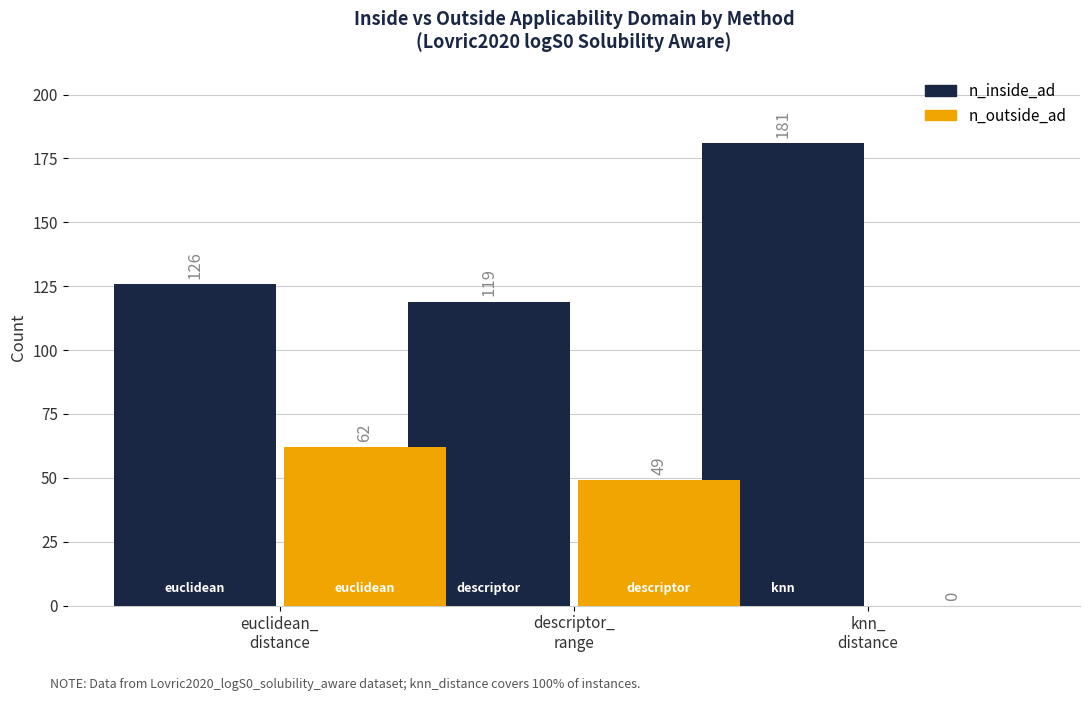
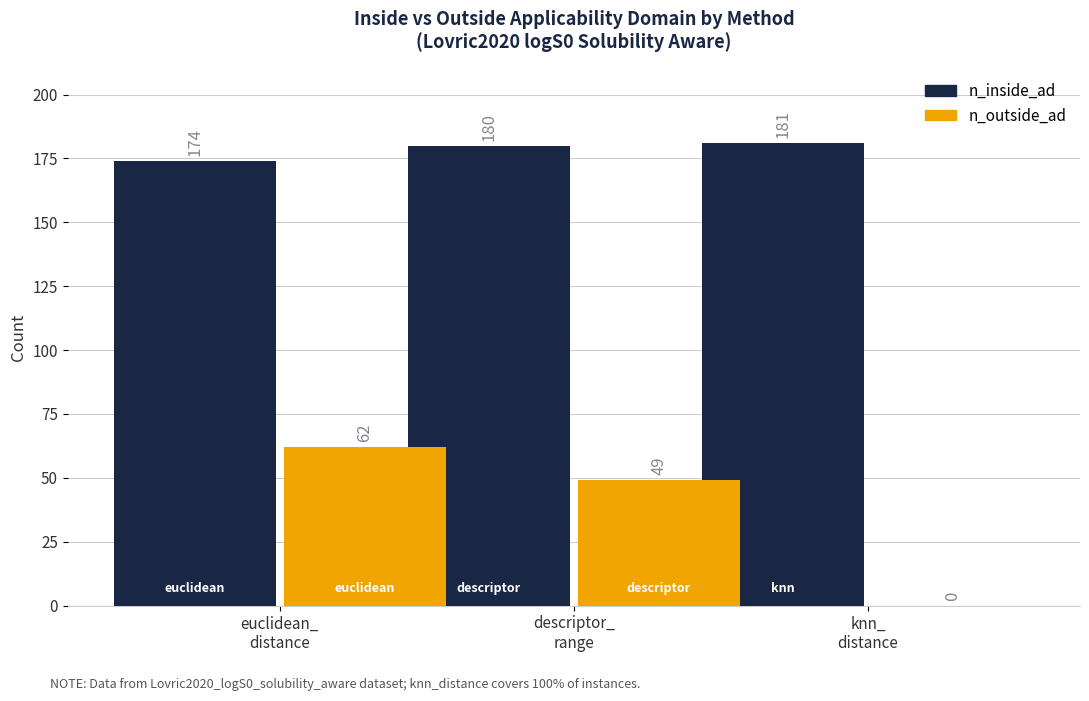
  {
    "n_inside_ad": {
-     "euclidean_ distance": 126,
-     "descriptor_ range": 119,
+     "euclidean_ distance": 174,
+     "descriptor_ range": 180,
      "knn_ distance": 181
    },
    "n_outside_ad": {
      "euclidean_ distance": 62,
      "descriptor_ range": 49,
      "knn_ distance": 0
    }
  }
